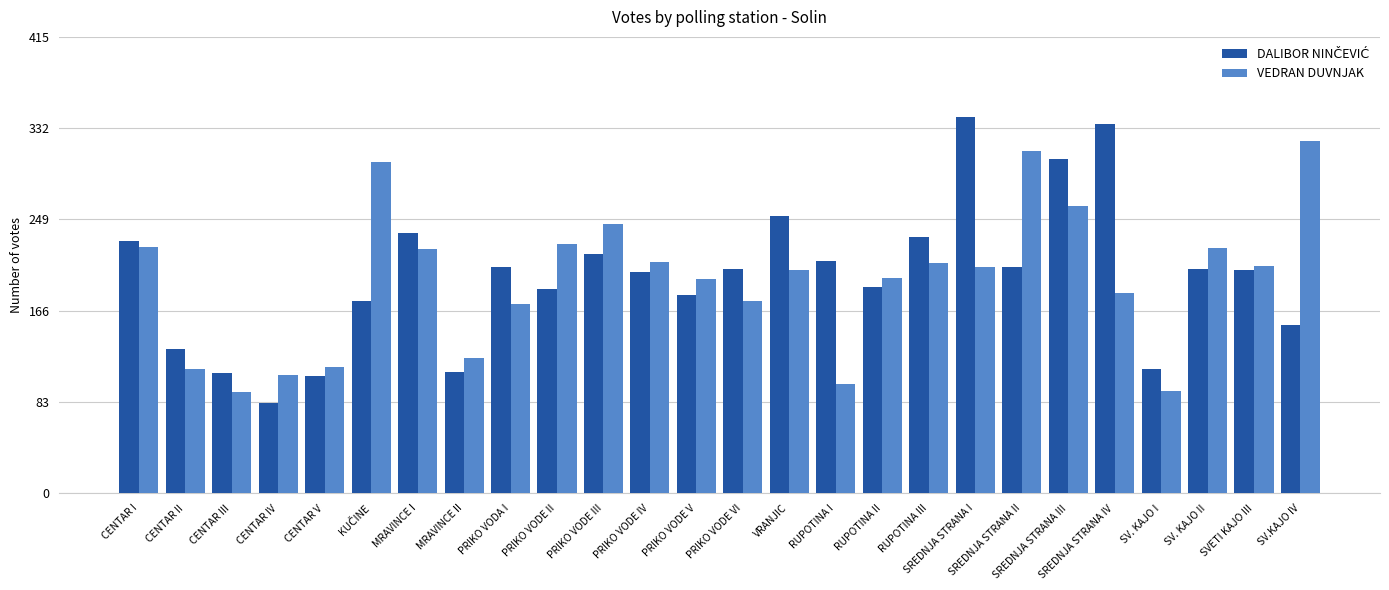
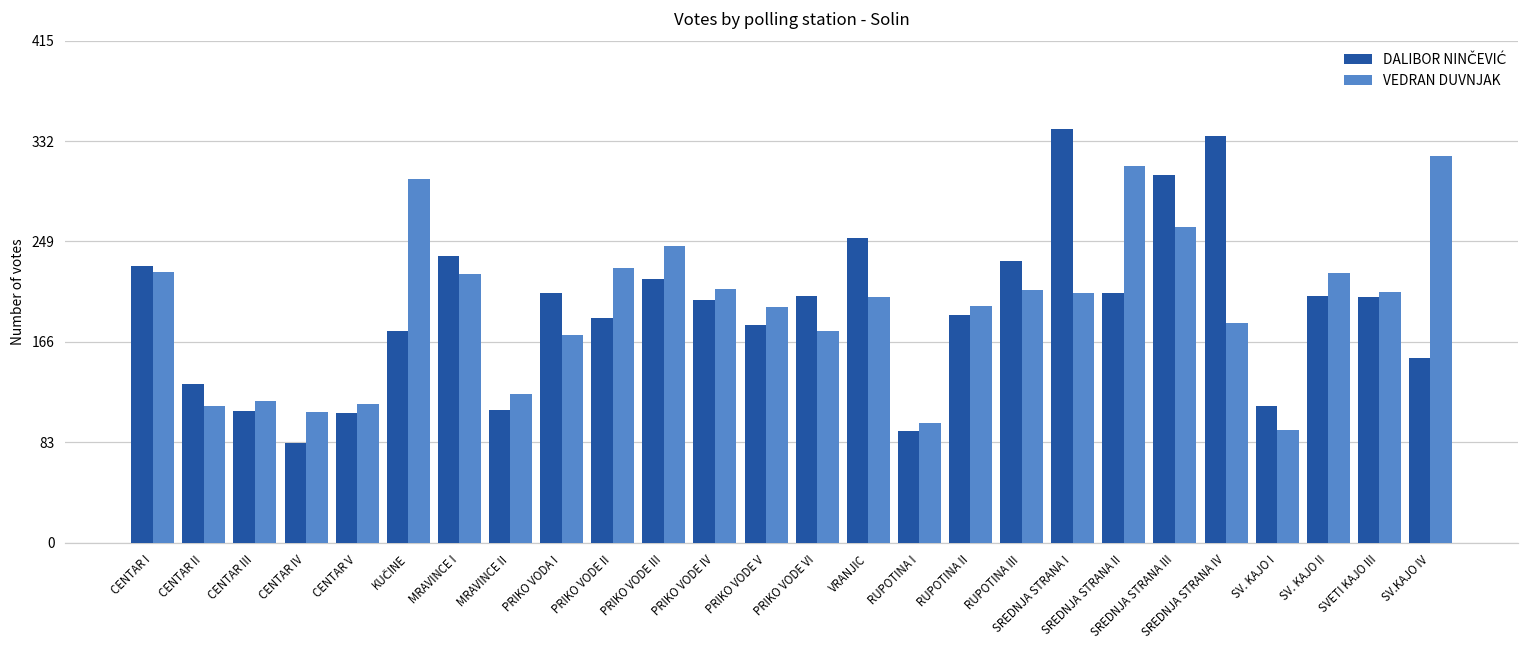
  {
    "DALIBOR NINČEVIĆ": {
      "CENTAR I": 229,
      "CENTAR II": 131,
      "CENTAR III": 109,
      "CENTAR IV": 82,
      "CENTAR V": 107,
      "KUČINE": 175,
      "MRAVINCE I": 237,
      "MRAVINCE II": 110,
      "PRIKO VODA I": 206,
      "PRIKO VODE II": 186,
      "PRIKO VODE III": 218,
      "PRIKO VODE IV": 201,
      "PRIKO VODE V": 180,
      "PRIKO VODE VI": 204,
      "VRANJIC": 252,
-     "RUPOTINA I": 211,
+     "RUPOTINA I": 92,
      "RUPOTINA II": 188,
      "RUPOTINA III": 233,
      "SREDNJA STRANA I": 342,
      "SREDNJA STRANA II": 206,
      "SREDNJA STRANA III": 304,
      "SREDNJA STRANA IV": 336,
      "SV. KAJO I": 113,
      "SV. KAJO II": 204,
      "SVETI KAJO III": 203,
      "SV.KAJO IV": 153
    },
    "VEDRAN DUVNJAK": {
      "CENTAR I": 224,
      "CENTAR II": 113,
-     "CENTAR III": 92,
+     "CENTAR III": 117,
      "CENTAR IV": 108,
      "CENTAR V": 115,
      "KUČINE": 301,
      "MRAVINCE I": 222,
      "MRAVINCE II": 123,
      "PRIKO VODA I": 172,
      "PRIKO VODE II": 227,
      "PRIKO VODE III": 245,
      "PRIKO VODE IV": 210,
      "PRIKO VODE V": 195,
      "PRIKO VODE VI": 175,
      "VRANJIC": 203,
      "RUPOTINA I": 99,
      "RUPOTINA II": 196,
      "RUPOTINA III": 209,
      "SREDNJA STRANA I": 206,
      "SREDNJA STRANA II": 311,
      "SREDNJA STRANA III": 261,
      "SREDNJA STRANA IV": 182,
      "SV. KAJO I": 93,
      "SV. KAJO II": 223,
      "SVETI KAJO III": 207,
      "SV.KAJO IV": 320
    }
  }
